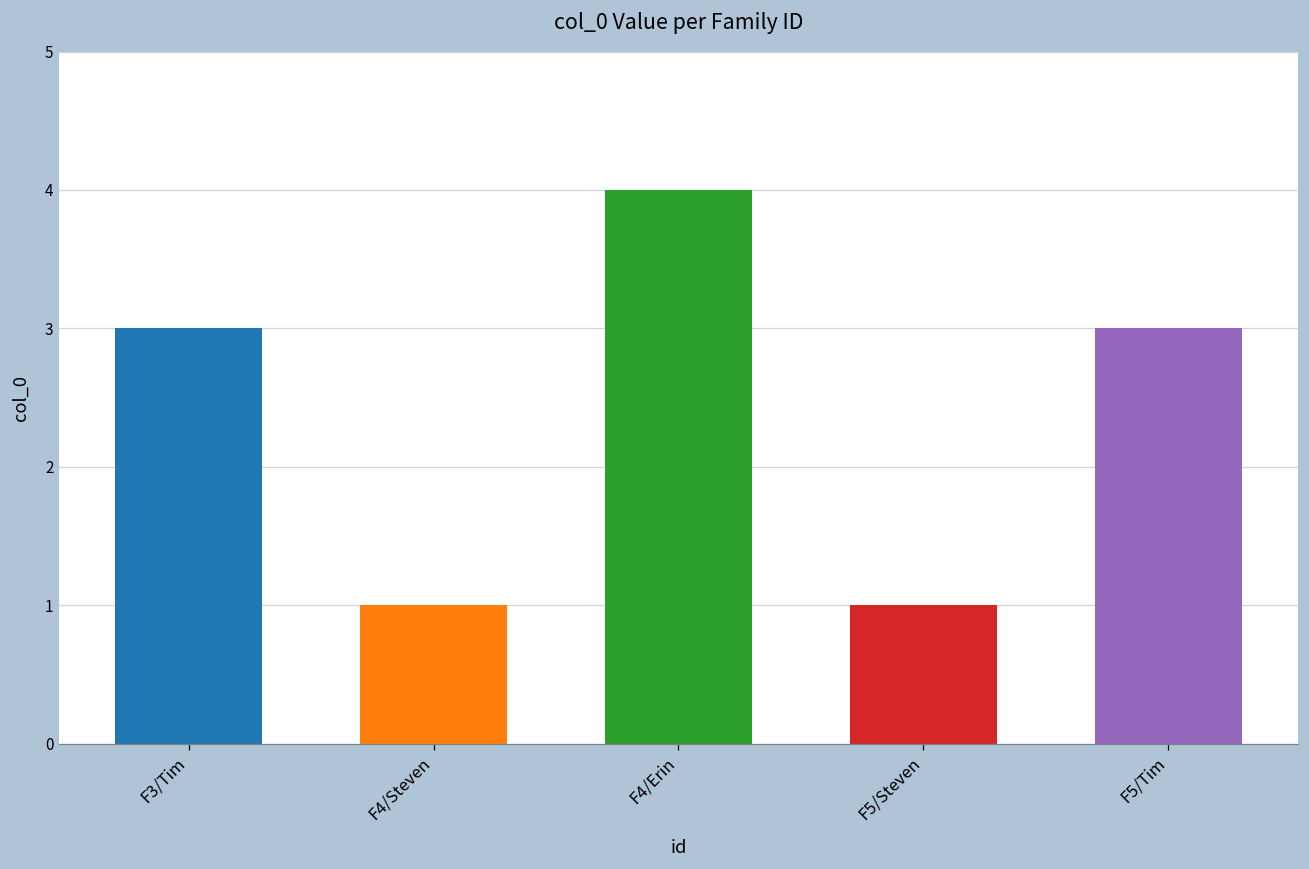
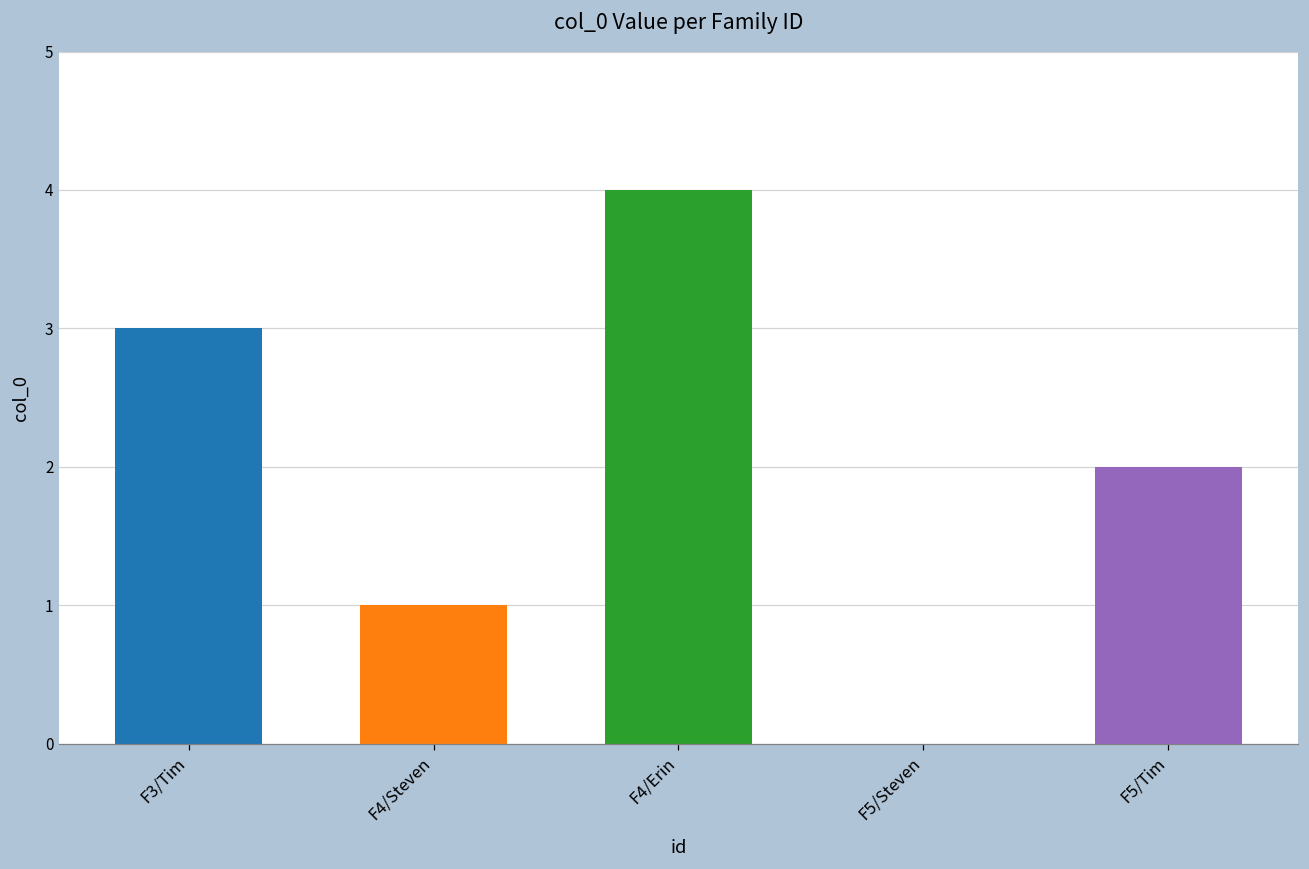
  {
    "F3/Tim": 3,
    "F4/Steven": 1,
    "F4/Erin": 4,
-   "F5/Steven": 1,
-   "F5/Tim": 3
+   "F5/Steven": 0,
+   "F5/Tim": 2
  }
